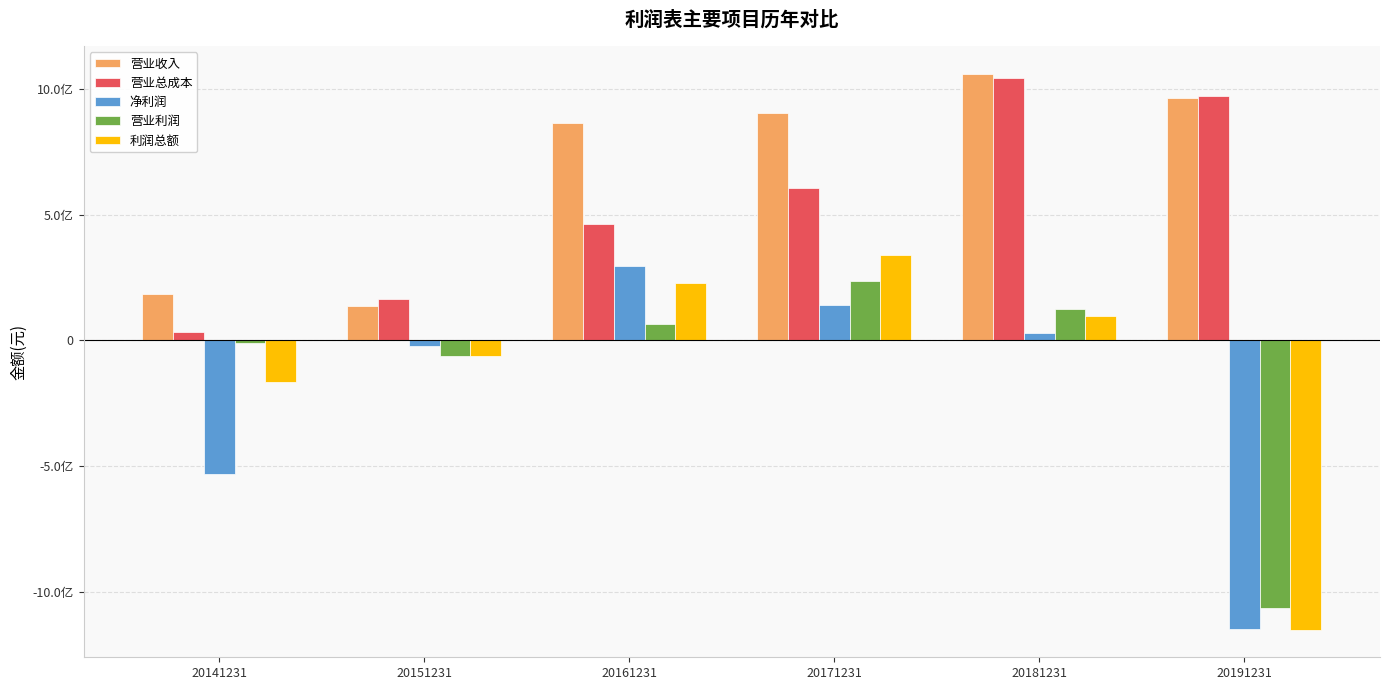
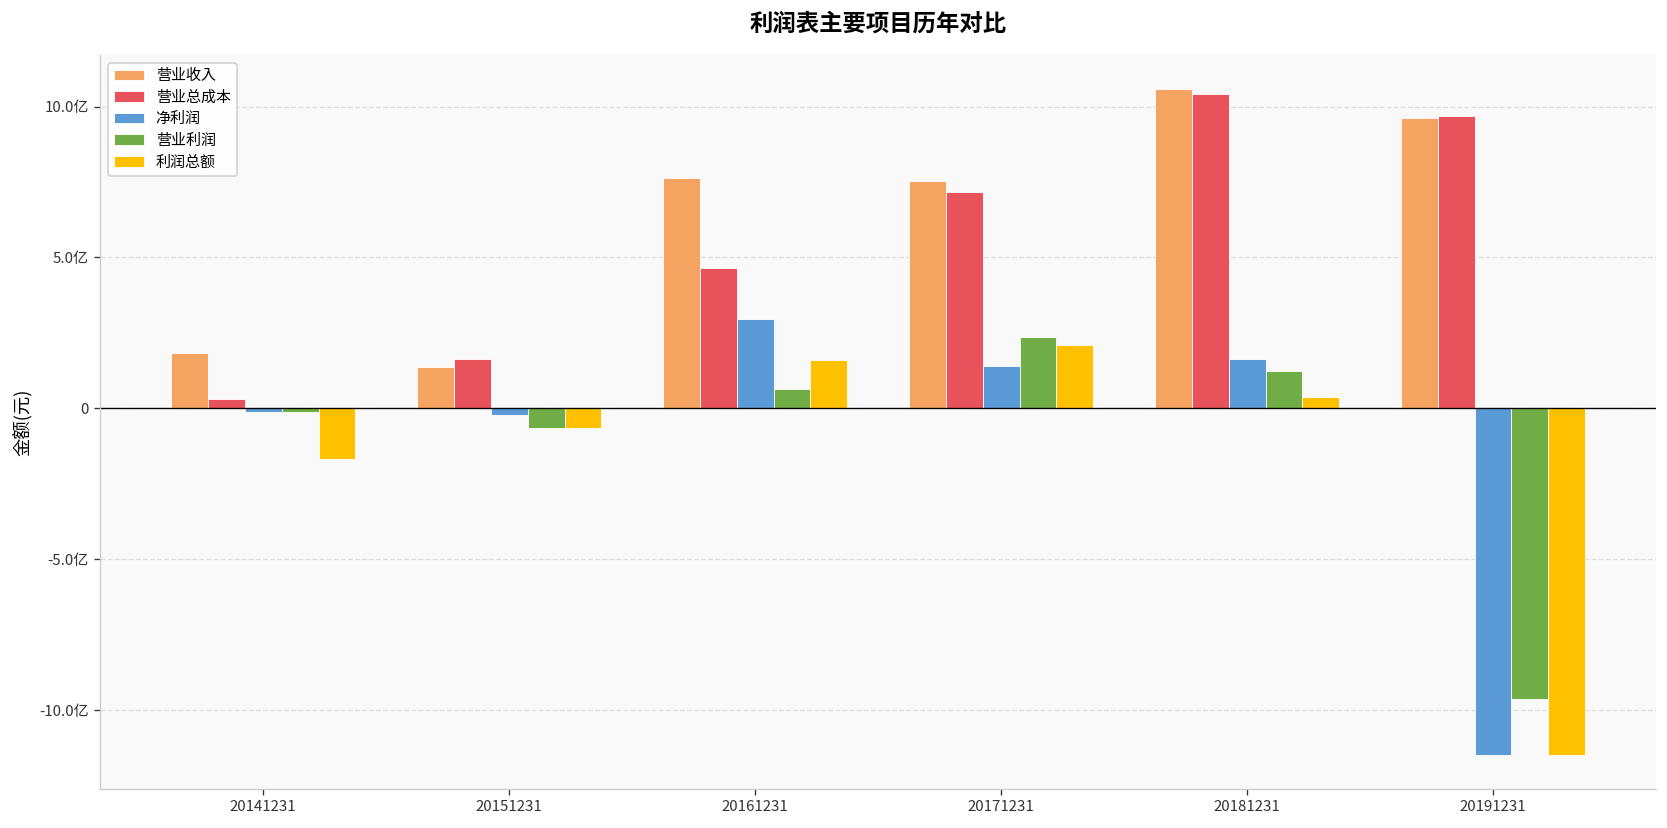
  {
    "营业收入": {
      "20141231": "1.8亿",
      "20151231": "1.4亿",
-     "20161231": "8.6亿",
-     "20171231": "9.1亿",
+     "20161231": "7.6亿",
+     "20171231": "7.5亿",
      "20181231": "10.6亿",
      "20191231": "9.6亿"
    },
    "营业总成本": {
      "20141231": "0.3亿",
      "20151231": "1.6亿",
      "20161231": "4.6亿",
-     "20171231": "6.1亿",
+     "20171231": "7.2亿",
      "20181231": "10.4亿",
      "20191231": "9.7亿"
    },
    "净利润": {
-     "20141231": "-5.3亿",
+     "20141231": "-0.1亿",
      "20151231": "-0.2亿",
      "20161231": "3.0亿",
      "20171231": "1.4亿",
-     "20181231": "0.3亿",
+     "20181231": "1.6亿",
      "20191231": "-11.5亿"
    },
    "营业利润": {
      "20141231": "-0.1亿",
      "20151231": "-0.6亿",
      "20161231": "0.6亿",
      "20171231": "2.4亿",
      "20181231": "1.2亿",
-     "20191231": "-10.6亿"
+     "20191231": "-9.6亿"
    },
    "利润总额": {
      "20141231": "-1.7亿",
      "20151231": "-0.6亿",
-     "20161231": "2.3亿",
-     "20171231": "3.4亿",
-     "20181231": "1.0亿",
+     "20161231": "1.6亿",
+     "20171231": "2.1亿",
+     "20181231": "0.4亿",
      "20191231": "-11.5亿"
    }
  }
